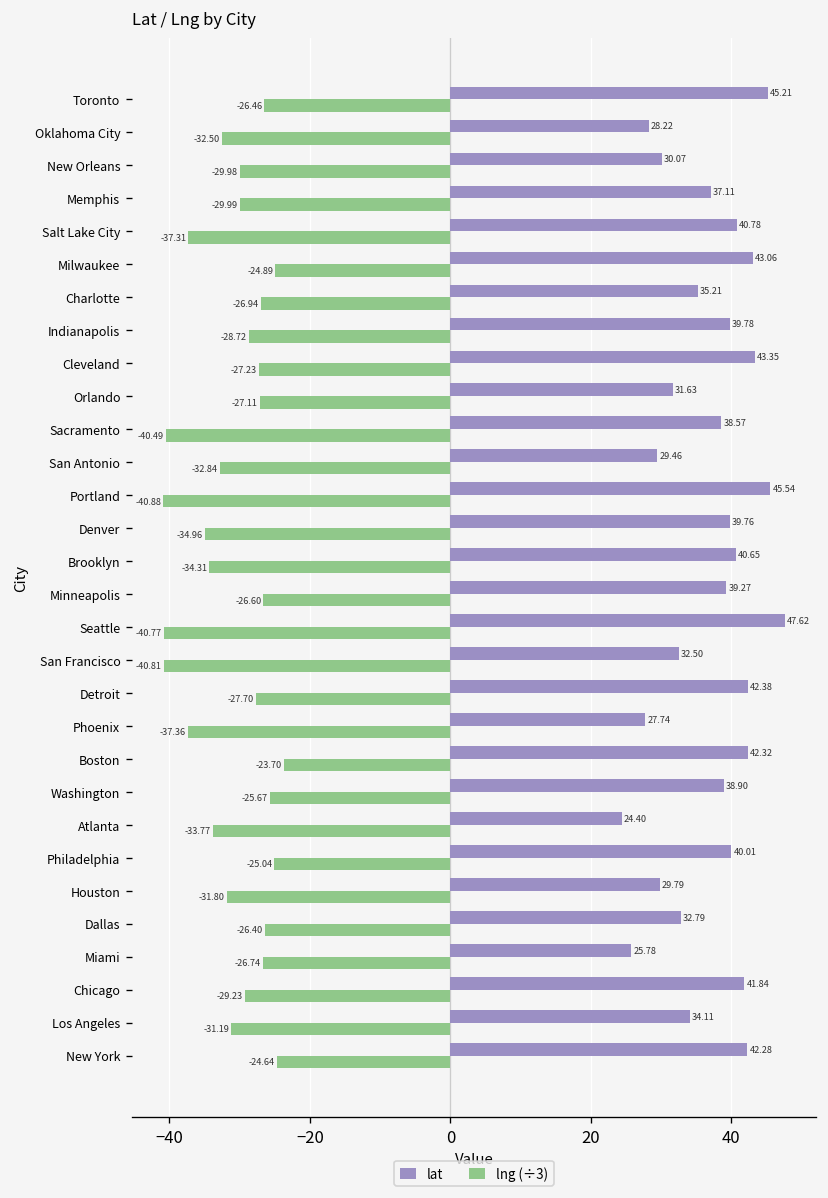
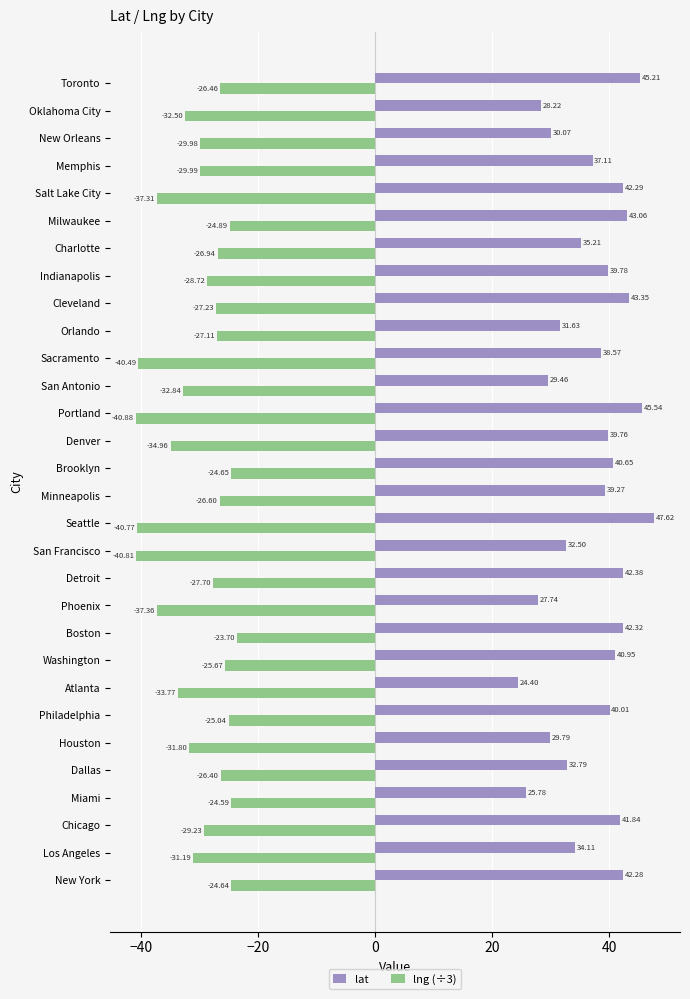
  {
    "lat": {
      "Toronto": 45.21,
      "Oklahoma City": 28.22,
      "New Orleans": 30.07,
      "Memphis": 37.11,
-     "Salt Lake City": 40.78,
+     "Salt Lake City": 42.29,
      "Milwaukee": 43.06,
      "Charlotte": 35.21,
      "Indianapolis": 39.78,
      "Cleveland": 43.35,
      "Orlando": 31.63,
      "Sacramento": 38.57,
      "San Antonio": 29.46,
      "Portland": 45.54,
      "Denver": 39.76,
      "Brooklyn": 40.65,
      "Minneapolis": 39.27,
      "Seattle": 47.62,
      "San Francisco": 32.50,
      "Detroit": 42.38,
      "Phoenix": 27.74,
      "Boston": 42.32,
-     "Washington": 38.90,
+     "Washington": 40.95,
      "Atlanta": 24.40,
      "Philadelphia": 40.01,
      "Houston": 29.79,
      "Dallas": 32.79,
      "Miami": 25.78,
      "Chicago": 41.84,
      "Los Angeles": 34.11,
      "New York": 42.28
    },
    "lng (÷3)": {
      "Toronto": -26.46,
      "Oklahoma City": -32.50,
      "New Orleans": -29.98,
      "Memphis": -29.99,
      "Salt Lake City": -37.31,
      "Milwaukee": -24.89,
      "Charlotte": -26.94,
      "Indianapolis": -28.72,
      "Cleveland": -27.23,
      "Orlando": -27.11,
      "Sacramento": -40.49,
      "San Antonio": -32.84,
      "Portland": -40.88,
      "Denver": -34.96,
-     "Brooklyn": -34.31,
+     "Brooklyn": -24.65,
      "Minneapolis": -26.60,
      "Seattle": -40.77,
      "San Francisco": -40.81,
      "Detroit": -27.70,
      "Phoenix": -37.36,
      "Boston": -23.70,
      "Washington": -25.67,
      "Atlanta": -33.77,
      "Philadelphia": -25.04,
      "Houston": -31.80,
      "Dallas": -26.40,
-     "Miami": -26.74,
+     "Miami": -24.59,
      "Chicago": -29.23,
      "Los Angeles": -31.19,
      "New York": -24.64
    }
  }
